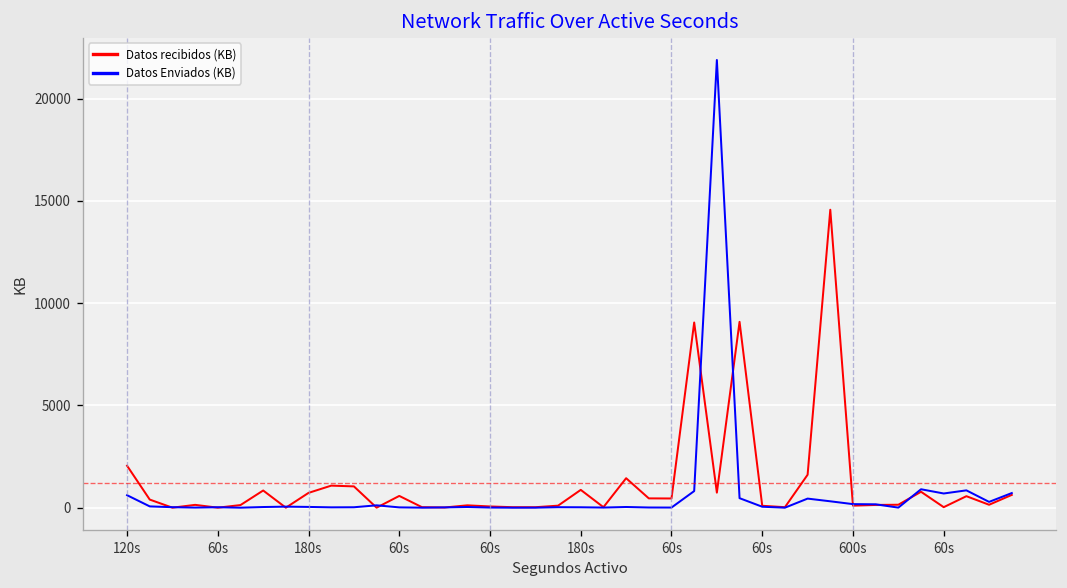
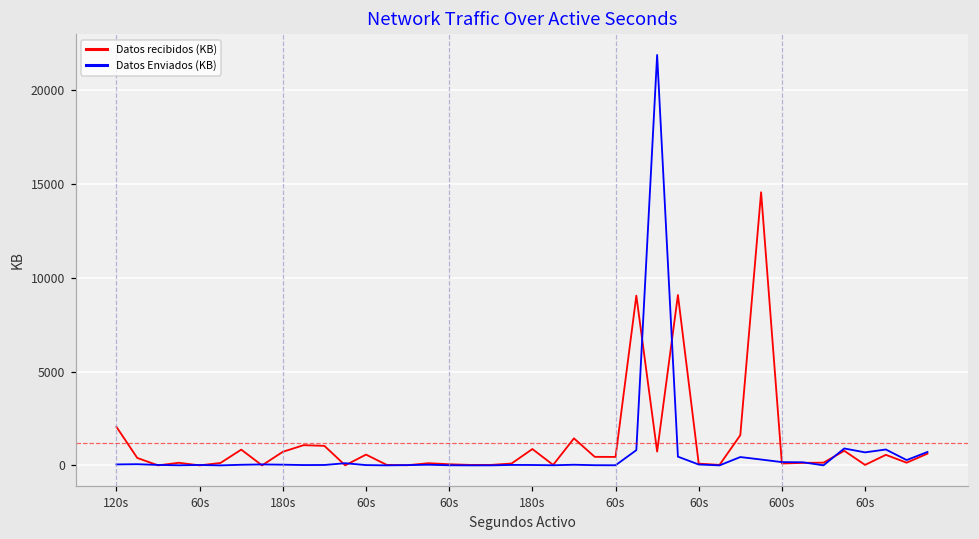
  {
    "Datos recibidos (KB)": {
      "120s": 2100
    },
    "Datos Enviados (KB)": {
-     "120s": 600
+     "120s": 100
    }
  }
